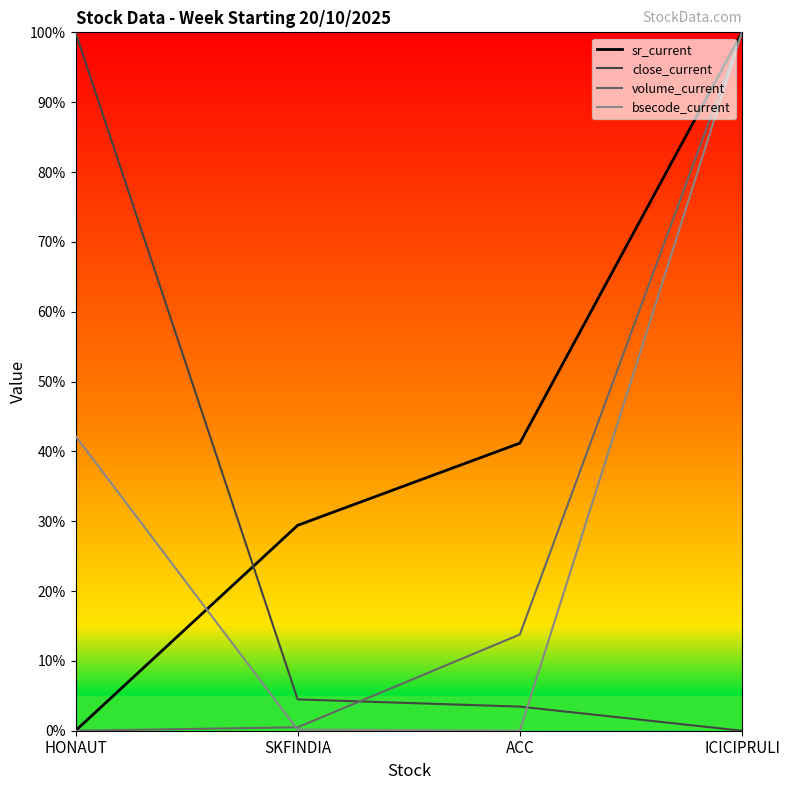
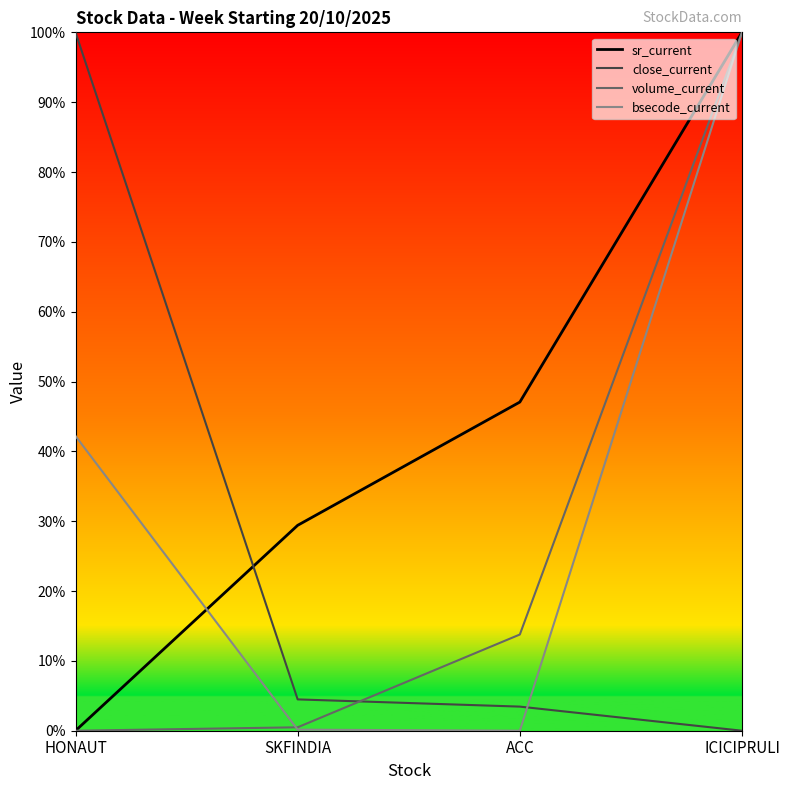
  {
    "sr_current": {
      "SKFINDIA": "29%",
-     "ACC": "41%"
+     "ACC": "47%"
    }
  }
